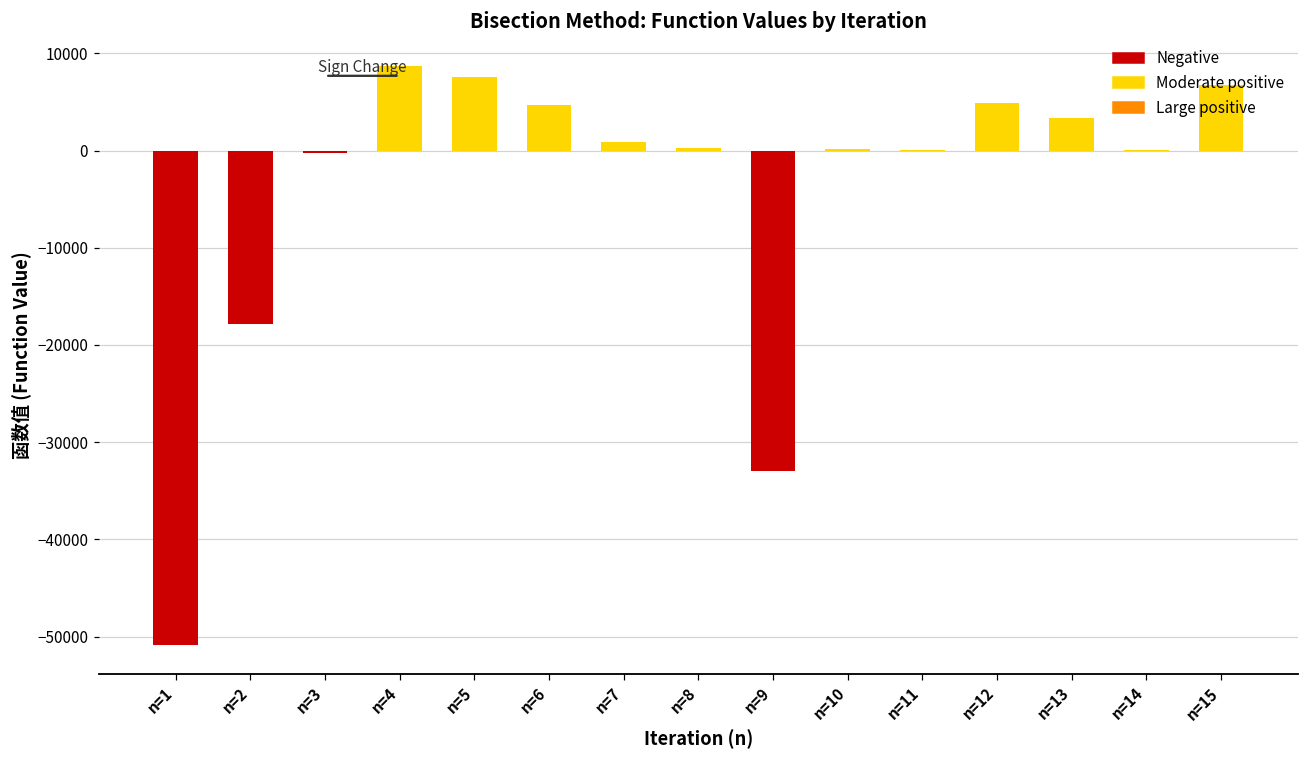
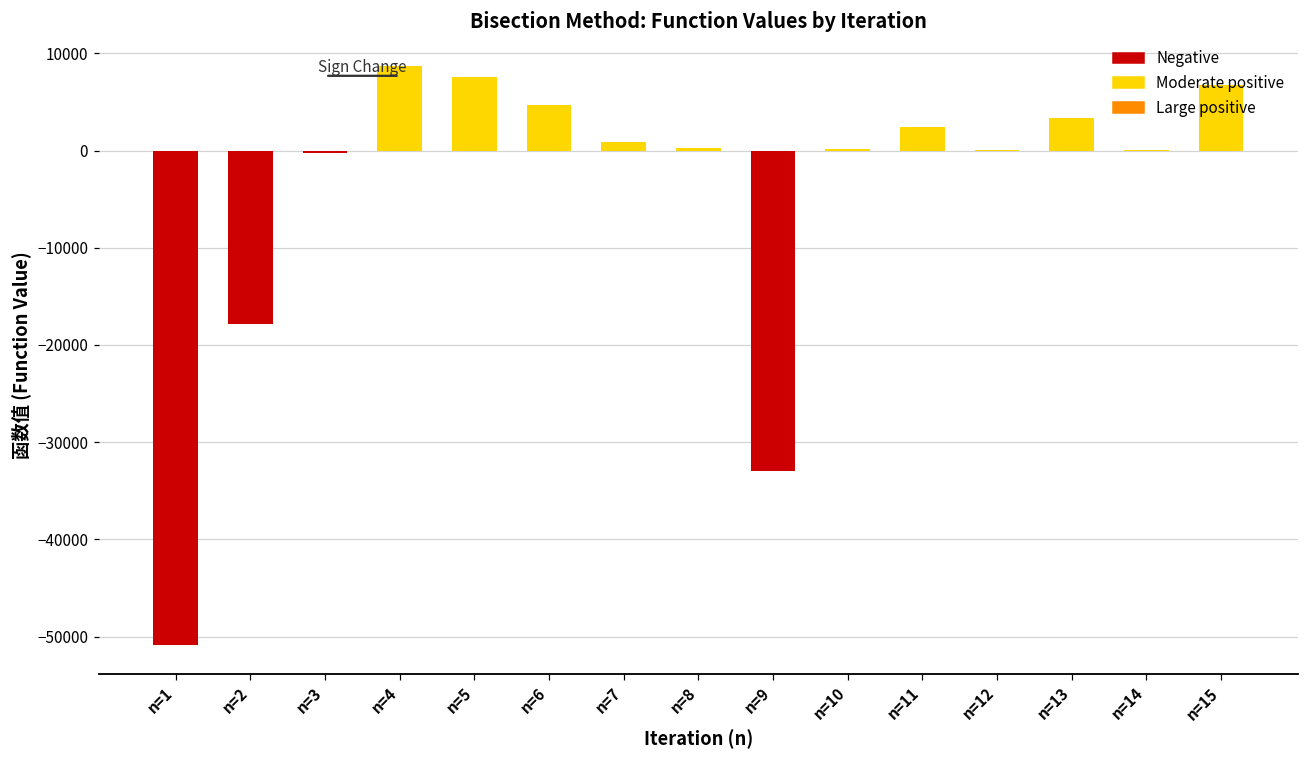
  {
    "n=1": -51000,
    "n=2": -18000,
    "n=4": 9000,
    "n=5": 8000,
    "n=6": 5000,
    "n=7": 1000,
    "n=9": -33000,
-   "n=11": 0,
-   "n=12": 5000,
+   "n=11": 2000,
+   "n=12": 0,
    "n=13": 3000,
    "n=15": 7000
  }
